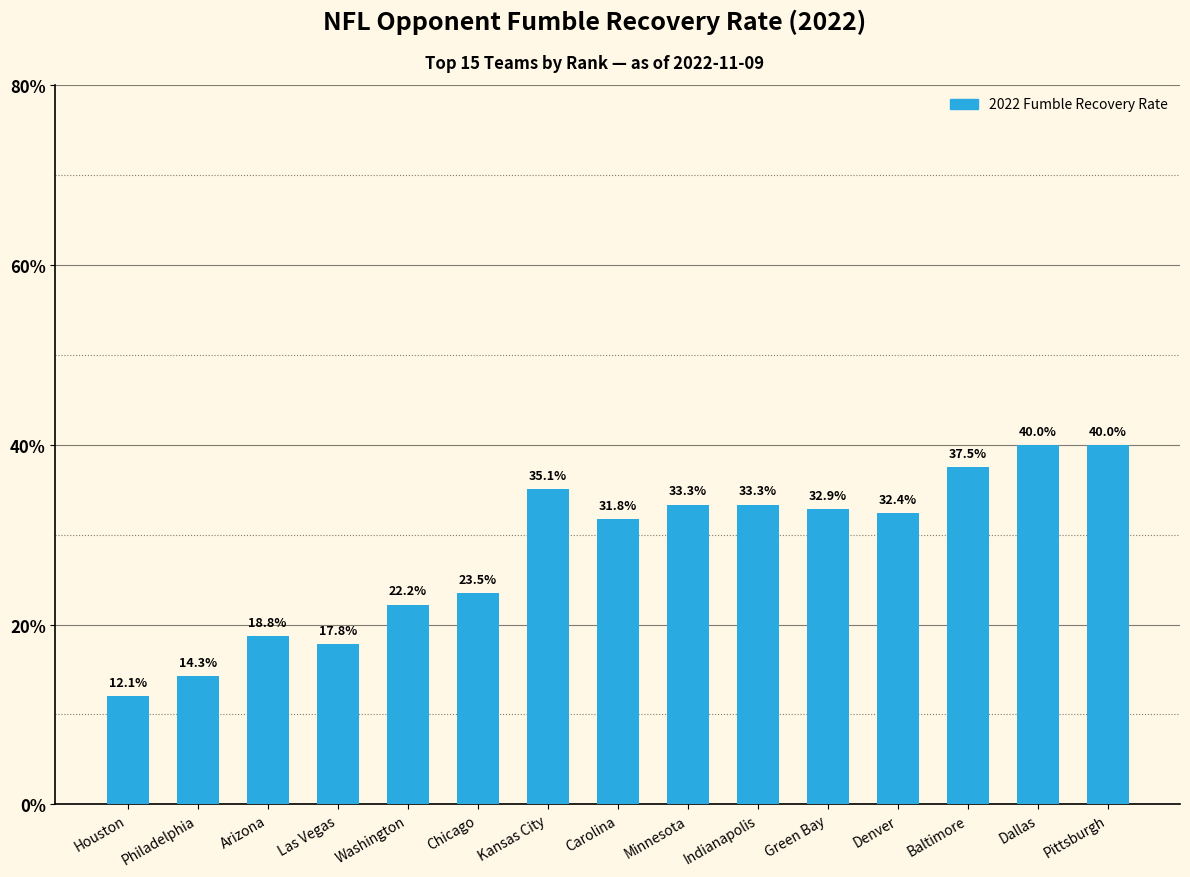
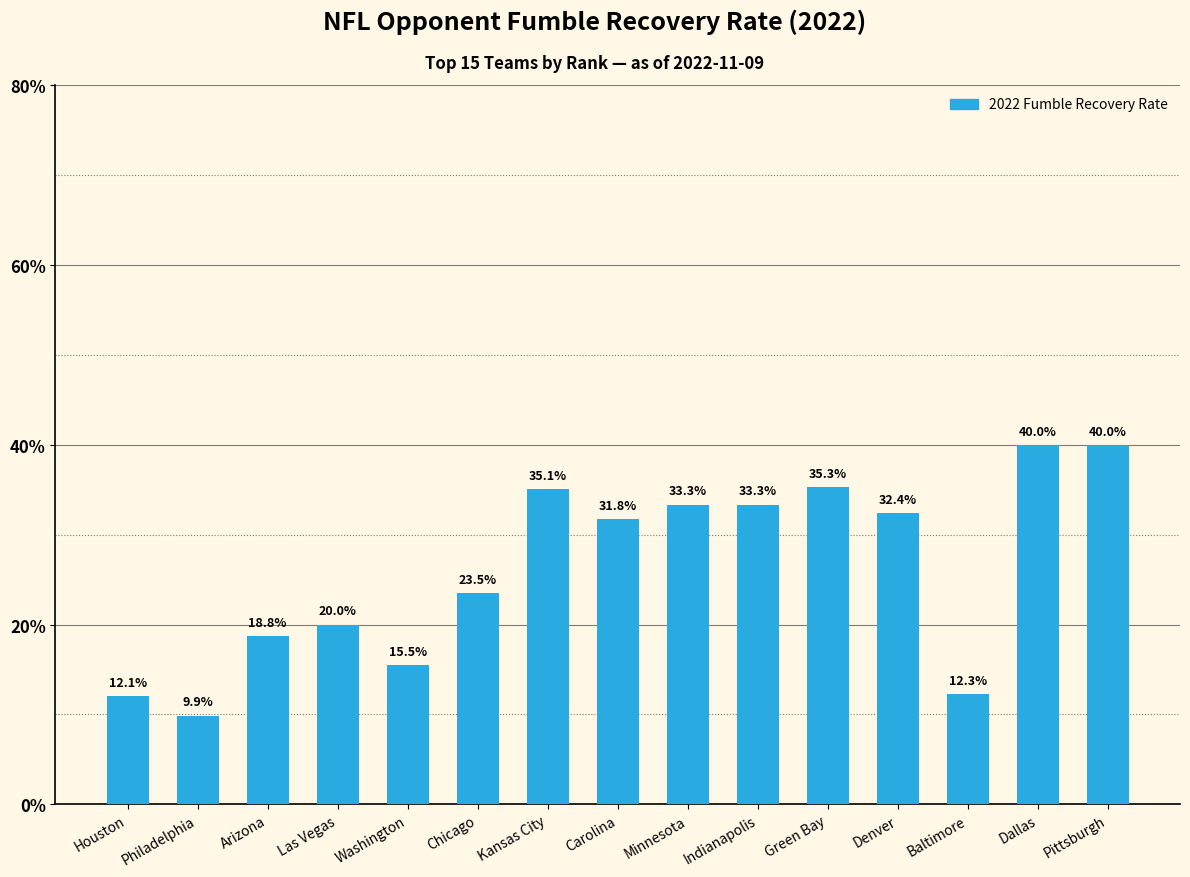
  {
    "Houston": "12.1%",
-   "Philadelphia": "14.3%",
+   "Philadelphia": "9.9%",
    "Arizona": "18.8%",
-   "Las Vegas": "17.8%",
-   "Washington": "22.2%",
+   "Las Vegas": "20.0%",
+   "Washington": "15.5%",
    "Chicago": "23.5%",
    "Kansas City": "35.1%",
    "Carolina": "31.8%",
    "Minnesota": "33.3%",
    "Indianapolis": "33.3%",
-   "Green Bay": "32.9%",
+   "Green Bay": "35.3%",
    "Denver": "32.4%",
-   "Baltimore": "37.5%",
+   "Baltimore": "12.3%",
    "Dallas": "40.0%",
    "Pittsburgh": "40.0%"
  }
